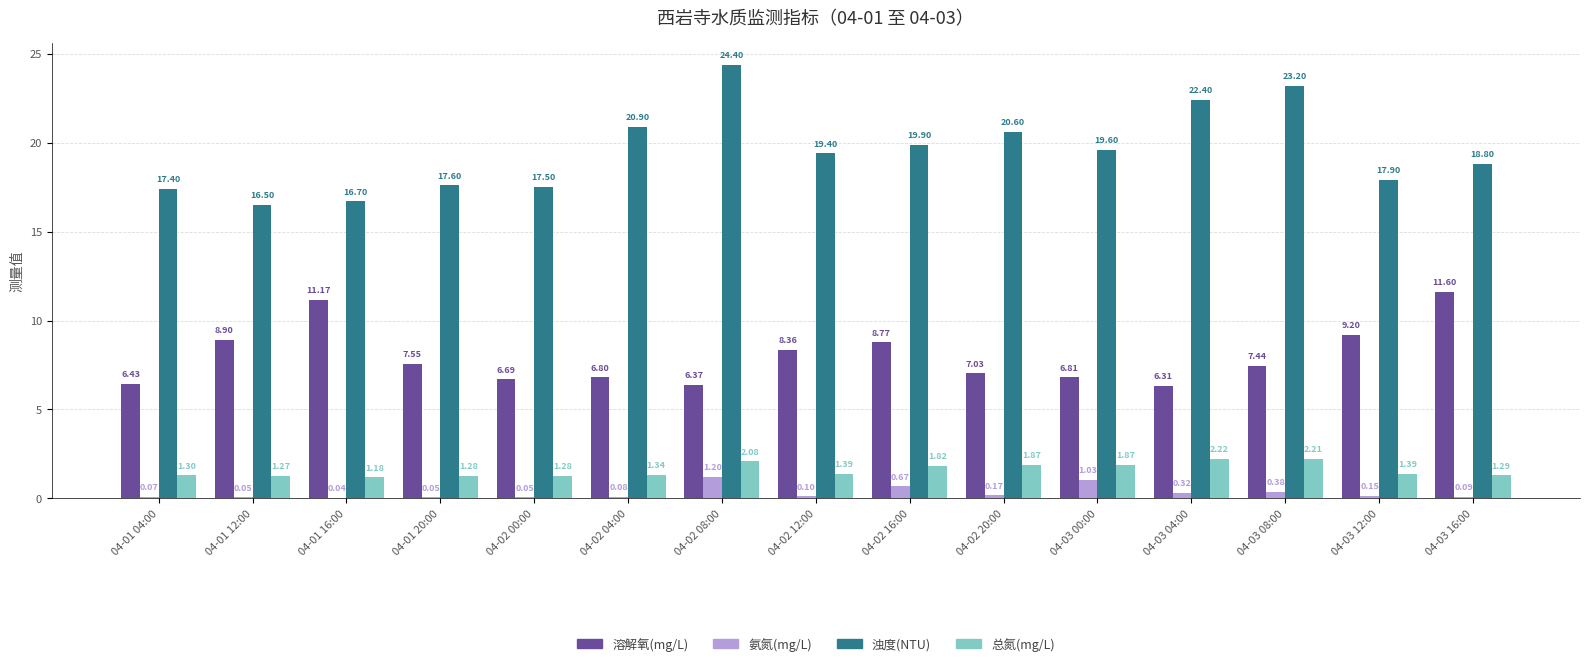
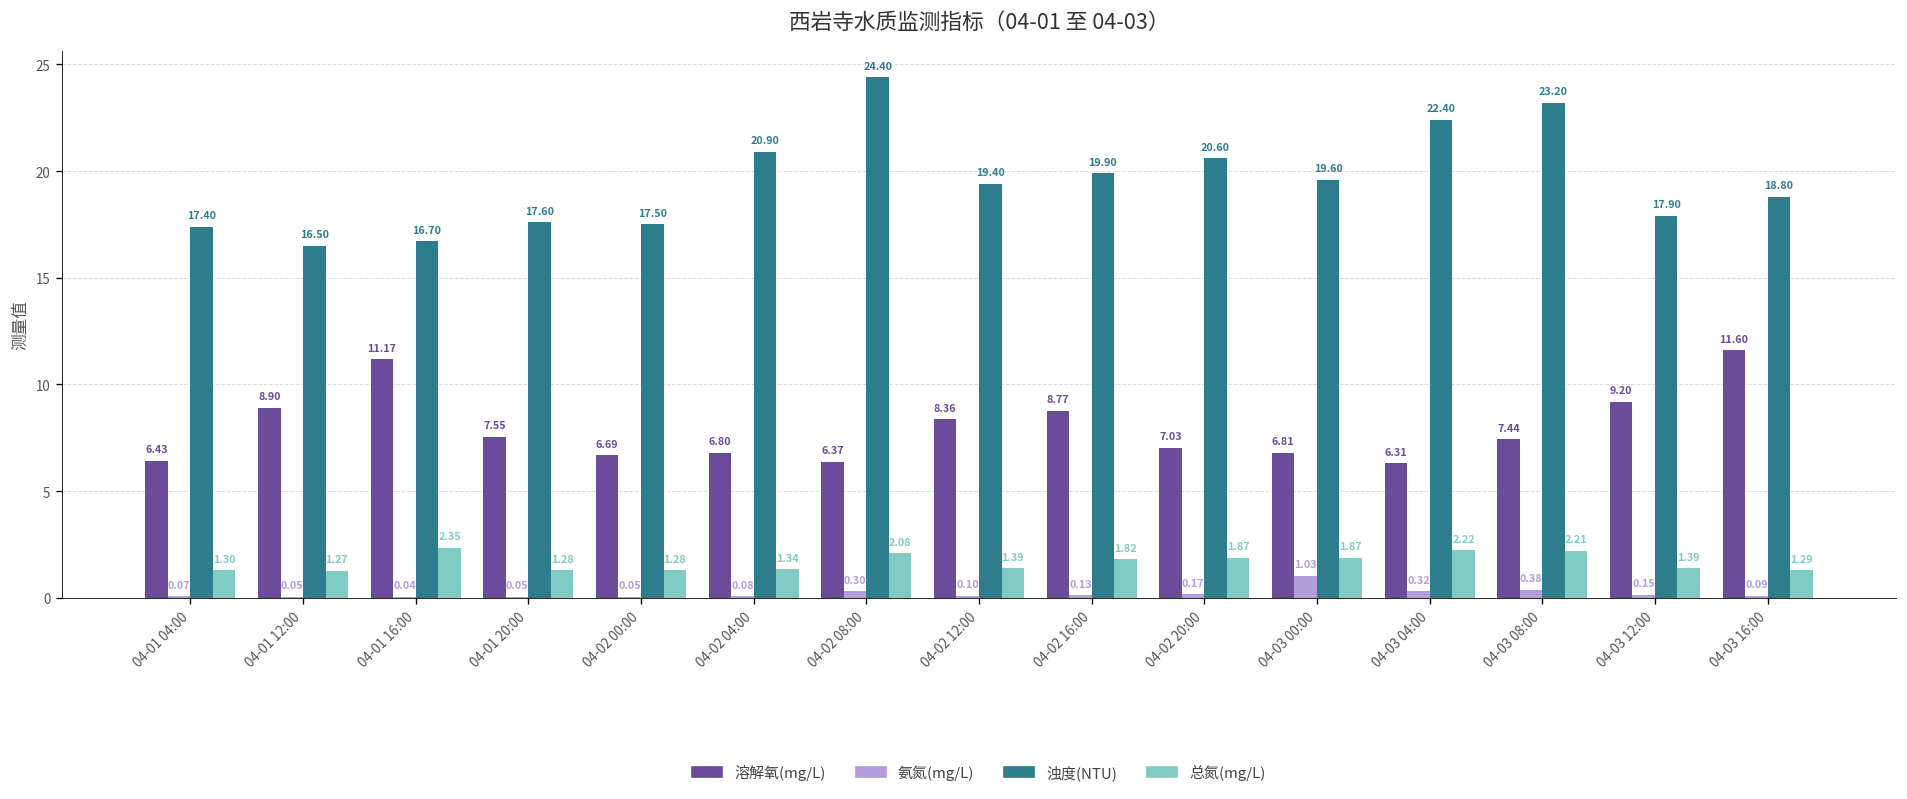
  {
    "溶解氧(mg/L)": {
      "04-01 04:00": 6.43,
      "04-01 12:00": 8.90,
      "04-01 16:00": 11.17,
      "04-01 20:00": 7.55,
      "04-02 00:00": 6.69,
      "04-02 04:00": 6.80,
      "04-02 08:00": 6.37,
      "04-02 12:00": 8.36,
      "04-02 16:00": 8.77,
      "04-02 20:00": 7.03,
      "04-03 00:00": 6.81,
      "04-03 04:00": 6.31,
      "04-03 08:00": 7.44,
      "04-03 12:00": 9.20,
      "04-03 16:00": 11.60
    },
    "氨氮(mg/L)": {
      "04-01 04:00": 0.07,
      "04-01 12:00": 0.05,
      "04-01 16:00": 0.04,
      "04-01 20:00": 0.05,
      "04-02 00:00": 0.05,
      "04-02 04:00": 0.08,
-     "04-02 08:00": 1.20,
+     "04-02 08:00": 0.30,
      "04-02 12:00": 0.10,
-     "04-02 16:00": 0.67,
+     "04-02 16:00": 0.13,
      "04-02 20:00": 0.17,
      "04-03 00:00": 1.03,
      "04-03 04:00": 0.32,
      "04-03 08:00": 0.38,
      "04-03 12:00": 0.15,
      "04-03 16:00": 0.09
    },
    "浊度(NTU)": {
      "04-01 04:00": 17.40,
      "04-01 12:00": 16.50,
      "04-01 16:00": 16.70,
      "04-01 20:00": 17.60,
      "04-02 00:00": 17.50,
      "04-02 04:00": 20.90,
      "04-02 08:00": 24.40,
      "04-02 12:00": 19.40,
      "04-02 16:00": 19.90,
      "04-02 20:00": 20.60,
      "04-03 00:00": 19.60,
      "04-03 04:00": 22.40,
      "04-03 08:00": 23.20,
      "04-03 12:00": 17.90,
      "04-03 16:00": 18.80
    },
    "总氮(mg/L)": {
      "04-01 04:00": 1.30,
      "04-01 12:00": 1.27,
-     "04-01 16:00": 1.18,
+     "04-01 16:00": 2.35,
      "04-01 20:00": 1.28,
      "04-02 00:00": 1.28,
      "04-02 04:00": 1.34,
      "04-02 08:00": 2.08,
      "04-02 12:00": 1.39,
      "04-02 16:00": 1.82,
      "04-02 20:00": 1.87,
      "04-03 00:00": 1.87,
      "04-03 04:00": 2.22,
      "04-03 08:00": 2.21,
      "04-03 12:00": 1.39,
      "04-03 16:00": 1.29
    }
  }
